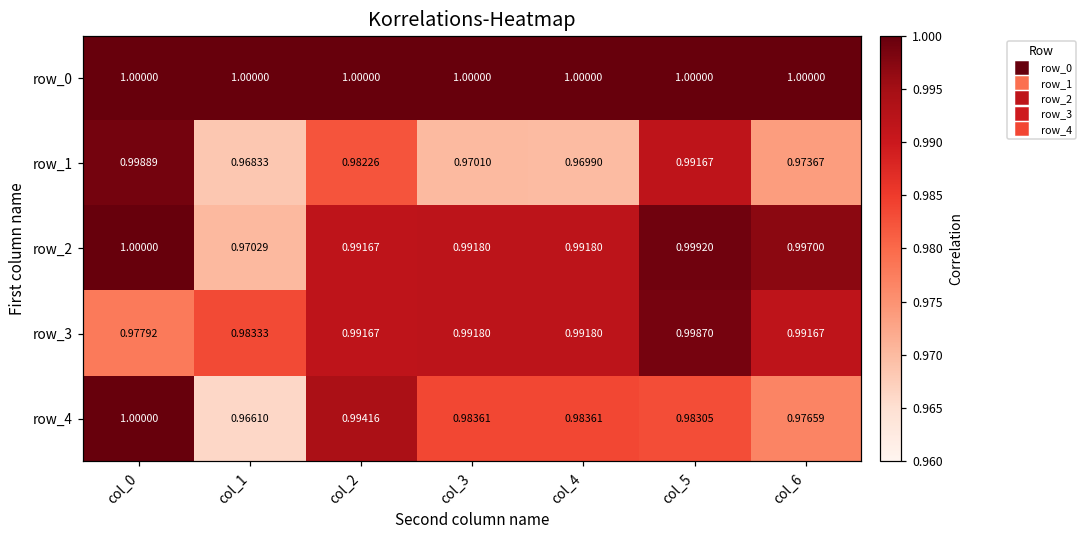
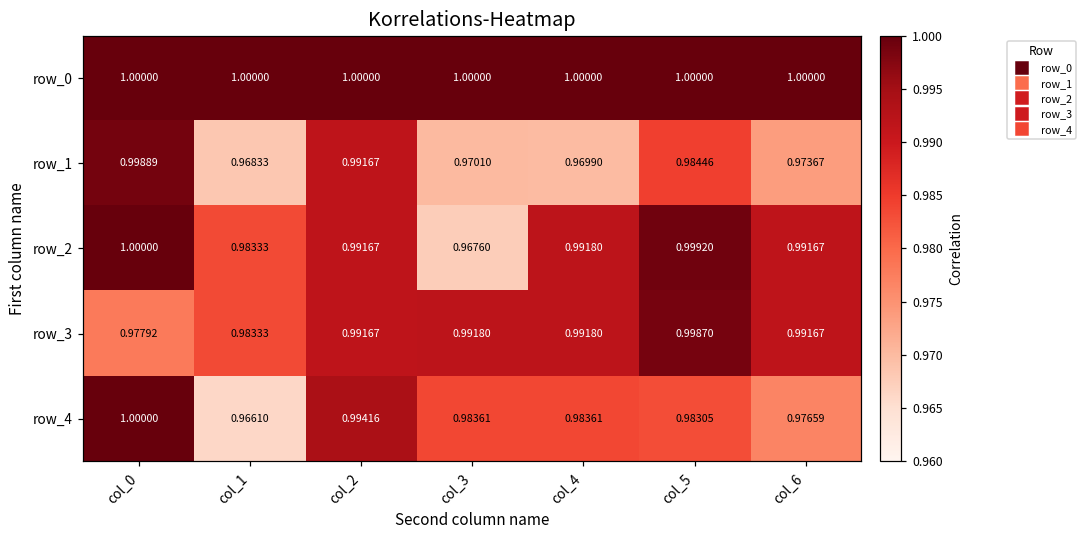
  {
    "row_0": {
      "col_0": 1.00000,
      "col_1": 1.00000,
      "col_2": 1.00000,
      "col_3": 1.00000,
      "col_4": 1.00000,
      "col_5": 1.00000,
      "col_6": 1.00000
    },
    "row_1": {
      "col_0": 0.99889,
      "col_1": 0.96833,
-     "col_2": 0.98226,
+     "col_2": 0.99167,
      "col_3": 0.97010,
      "col_4": 0.96990,
-     "col_5": 0.99167,
+     "col_5": 0.98446,
      "col_6": 0.97367
    },
    "row_2": {
      "col_0": 1.00000,
-     "col_1": 0.97029,
+     "col_1": 0.98333,
      "col_2": 0.99167,
-     "col_3": 0.99180,
+     "col_3": 0.96760,
      "col_4": 0.99180,
      "col_5": 0.99920,
-     "col_6": 0.99700
+     "col_6": 0.99167
    },
    "row_3": {
      "col_0": 0.97792,
      "col_1": 0.98333,
      "col_2": 0.99167,
      "col_3": 0.99180,
      "col_4": 0.99180,
      "col_5": 0.99870,
      "col_6": 0.99167
    },
    "row_4": {
      "col_0": 1.00000,
      "col_1": 0.96610,
      "col_2": 0.99416,
      "col_3": 0.98361,
      "col_4": 0.98361,
      "col_5": 0.98305,
      "col_6": 0.97659
    }
  }
